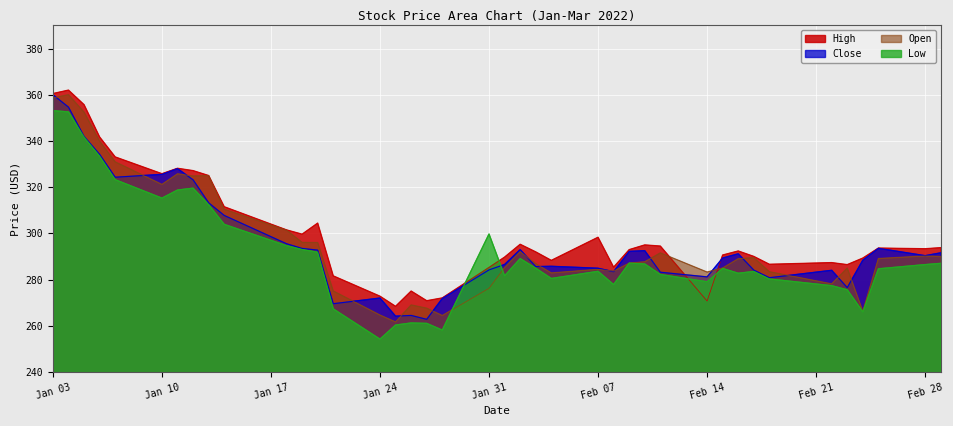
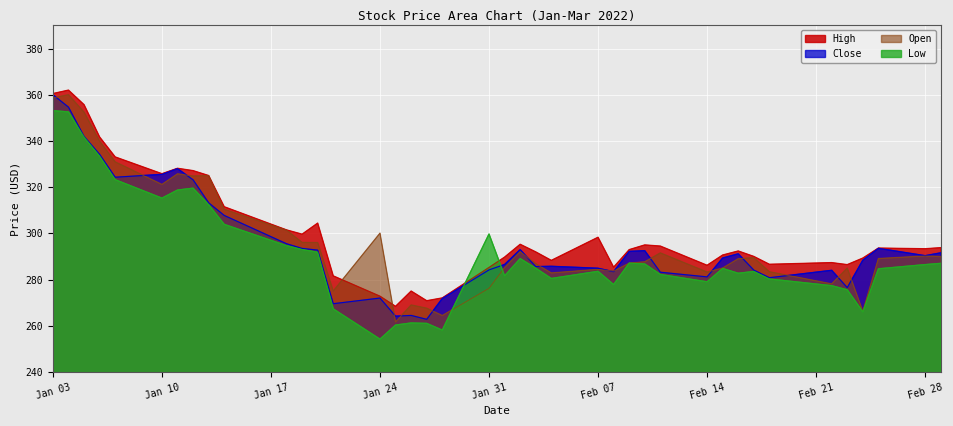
  {
    "High": {
      "Feb 07": 298,
-     "Feb 14": 271,
+     "Feb 14": 286,
      "Feb 28": 293
    },
    "Close": {
      "Feb 14": 281
    },
    "Open": {
      "Jan 03": 359,
      "Jan 10": 321,
-     "Jan 24": 265,
+     "Jan 24": 300,
      "Jan 31": 276,
      "Feb 14": 283
    },
    "Low": {
      "Jan 03": 353,
      "Jan 10": 315,
      "Jan 24": 254,
      "Jan 31": 300,
      "Feb 14": 279,
      "Feb 28": 286
    }
  }
